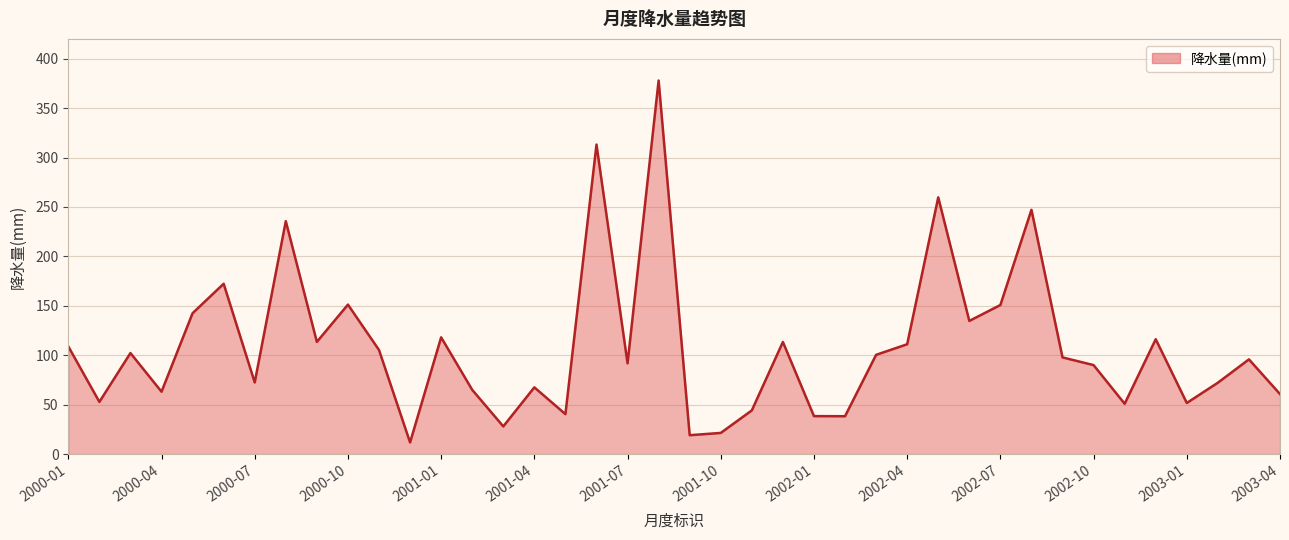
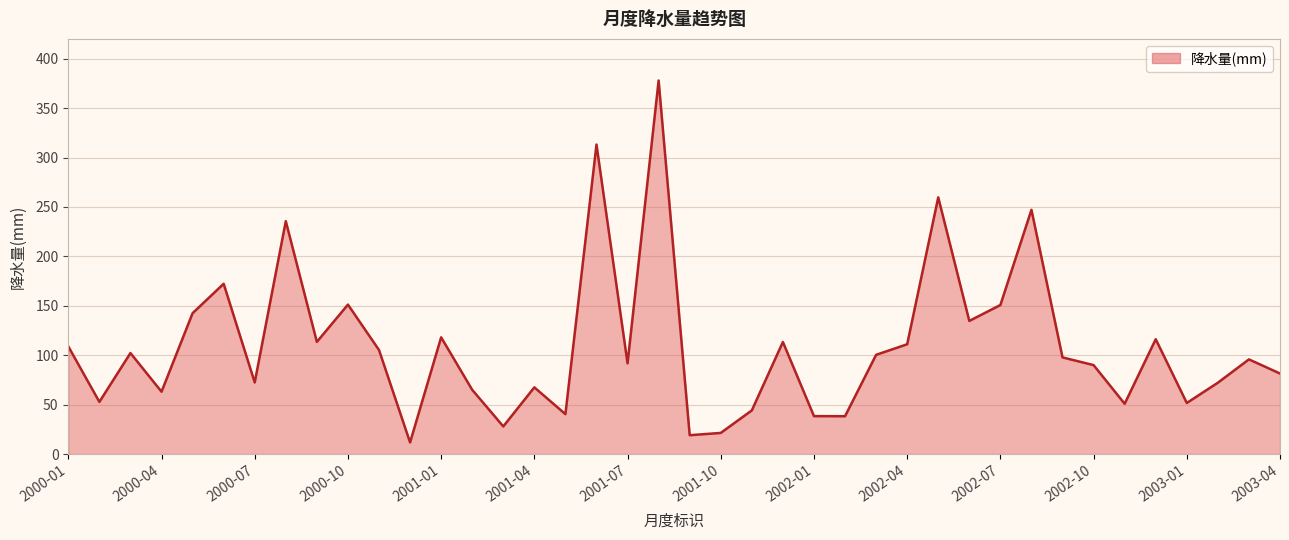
  {
    "2000-01": 110,
    "2000-04": 60,
    "2000-07": 70,
    "2000-10": 150,
    "2001-01": 120,
    "2001-04": 70,
    "2001-07": 90,
    "2001-10": 20,
    "2002-01": 40,
    "2002-04": 110,
    "2002-07": 150,
    "2002-10": 90,
    "2003-01": 50,
-   "2003-04": 60
+   "2003-04": 80
  }
